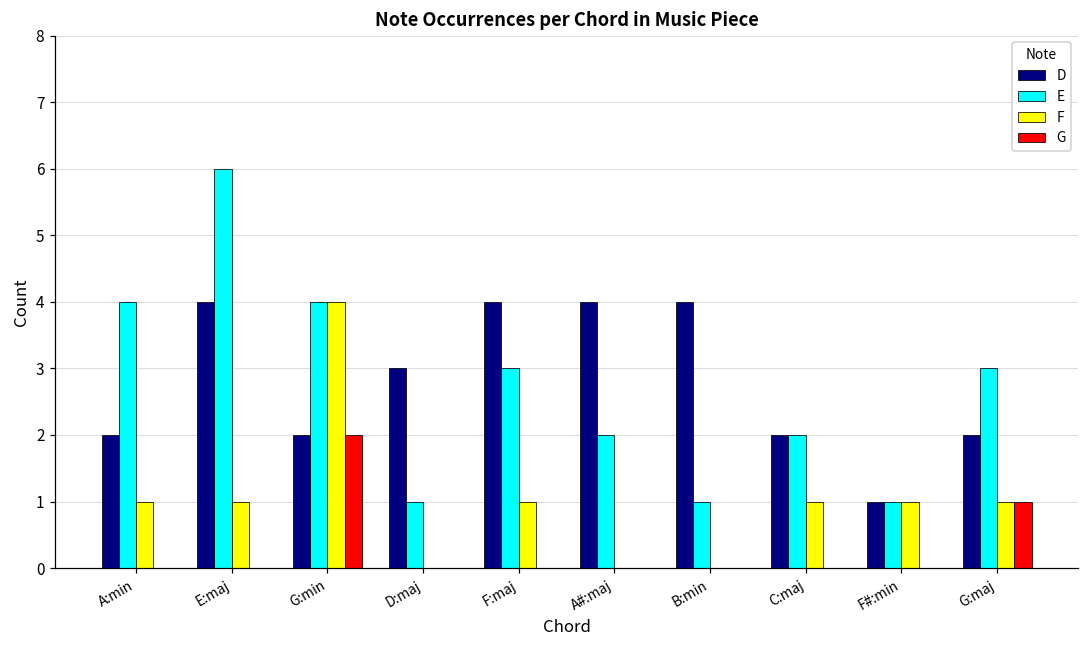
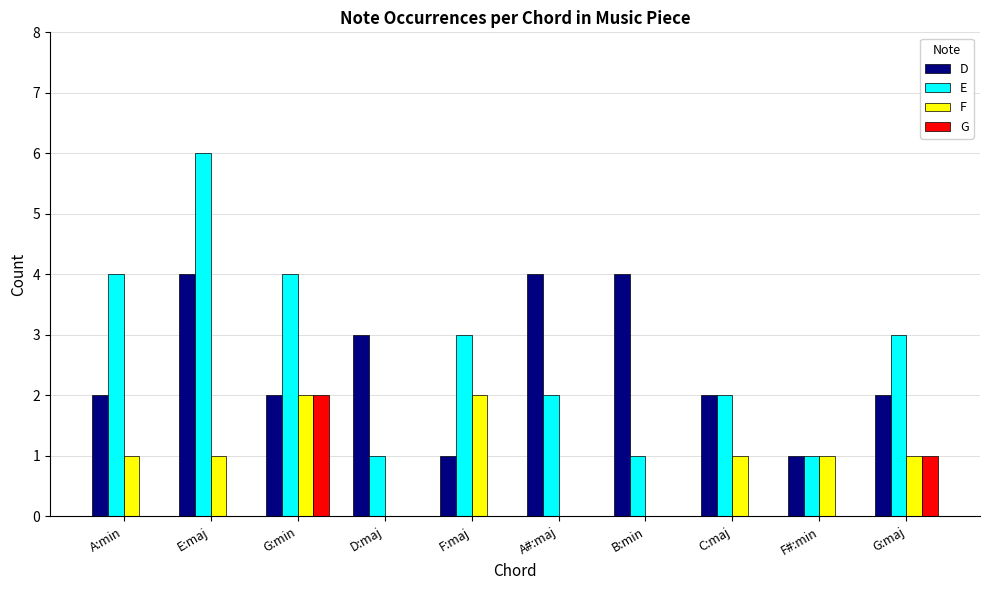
  {
    "D": {
      "A:min": 2,
      "E:maj": 4,
      "G:min": 2,
      "D:maj": 3,
-     "F:maj": 4,
+     "F:maj": 1,
      "A#:maj": 4,
      "B:min": 4,
      "C:maj": 2,
      "F#:min": 1,
      "G:maj": 2
    },
    "E": {
      "A:min": 4,
      "E:maj": 6,
      "G:min": 4,
      "D:maj": 1,
      "F:maj": 3,
      "A#:maj": 2,
      "B:min": 1,
      "C:maj": 2,
      "F#:min": 1,
      "G:maj": 3
    },
    "F": {
      "A:min": 1,
      "E:maj": 1,
-     "G:min": 4,
+     "G:min": 2,
      "D:maj": 0,
-     "F:maj": 1,
+     "F:maj": 2,
      "A#:maj": 0,
      "B:min": 0,
      "C:maj": 1,
      "F#:min": 1,
      "G:maj": 1
    },
    "G": {
      "A:min": 0,
      "E:maj": 0,
      "G:min": 2,
      "D:maj": 0,
      "F:maj": 0,
      "A#:maj": 0,
      "B:min": 0,
      "C:maj": 0,
      "F#:min": 0,
      "G:maj": 1
    }
  }
